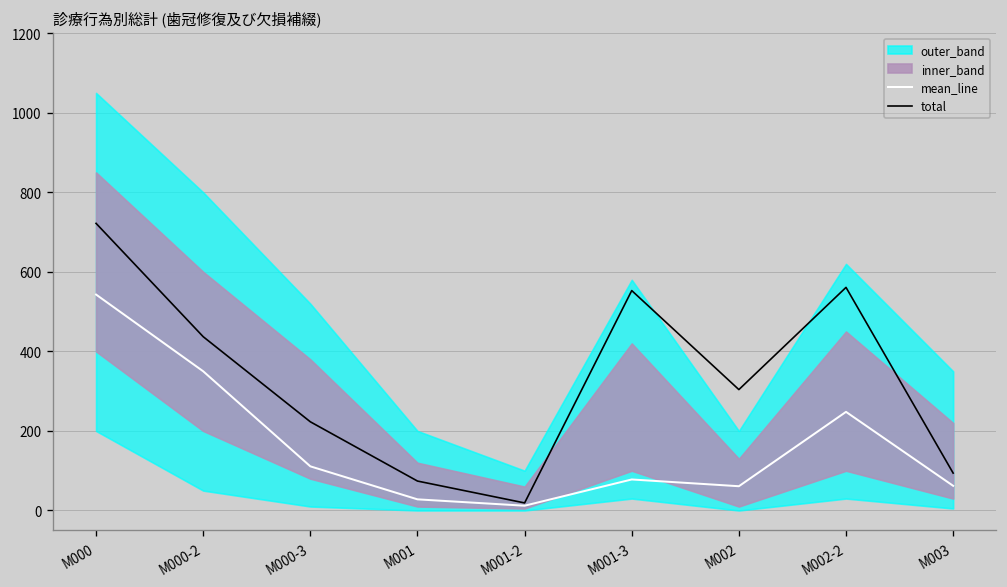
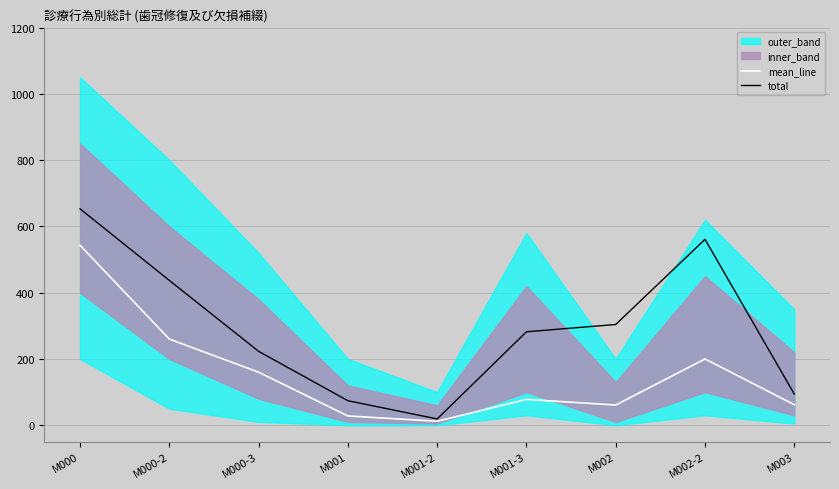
  {
    "mean_line": {
      "M000": 540,
-     "M000-2": 350,
-     "M000-3": 110,
+     "M000-2": 260,
+     "M000-3": 160,
      "M001": 30,
      "M001-3": 80,
      "M002": 60,
-     "M002-2": 250,
+     "M002-2": 200,
      "M003": 60
    },
    "total": {
-     "M000": 720,
+     "M000": 650,
      "M000-2": 440,
      "M000-3": 220,
      "M001": 70,
-     "M001-3": 550,
+     "M001-3": 280,
      "M002": 300,
      "M002-2": 560,
      "M003": 90
    }
  }
